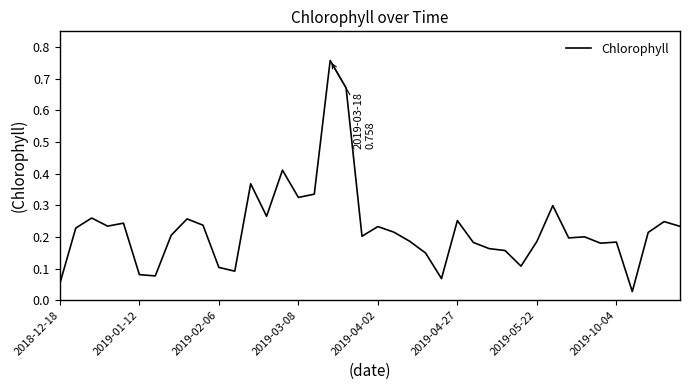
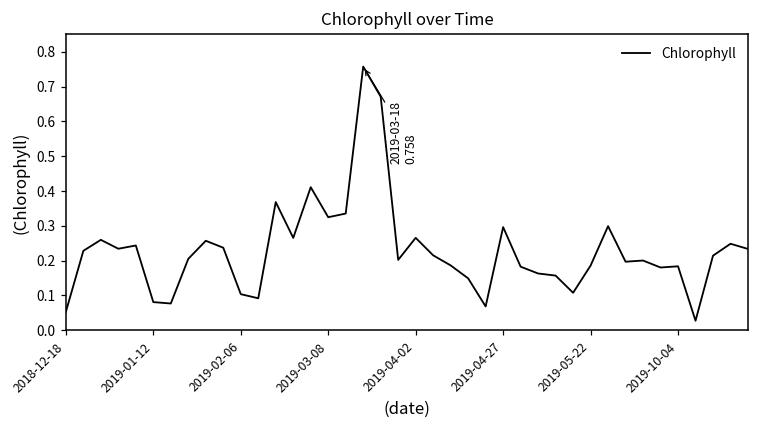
  {
    "2018-12-18": 0.05,
    "2019-01-12": 0.08,
    "2019-02-06": 0.10,
    "2019-03-08": 0.32,
-   "2019-04-02": 0.23,
-   "2019-04-27": 0.25,
+   "2019-04-02": 0.27,
+   "2019-04-27": 0.30,
    "2019-05-22": 0.19,
    "2019-10-04": 0.18
  }
